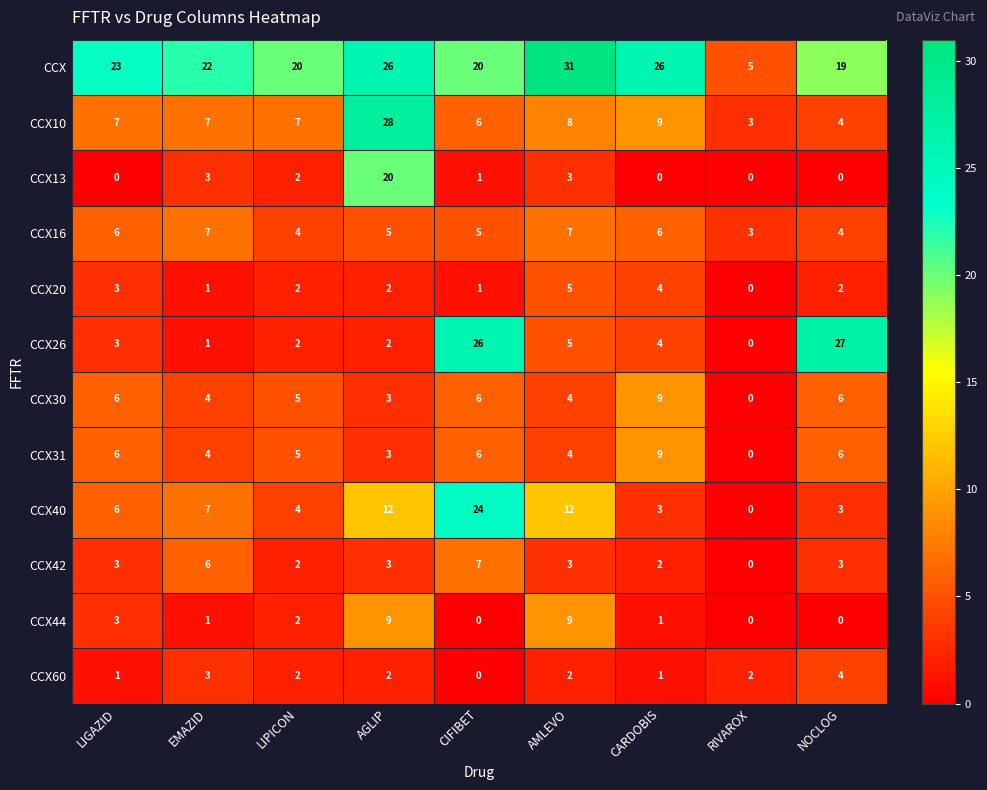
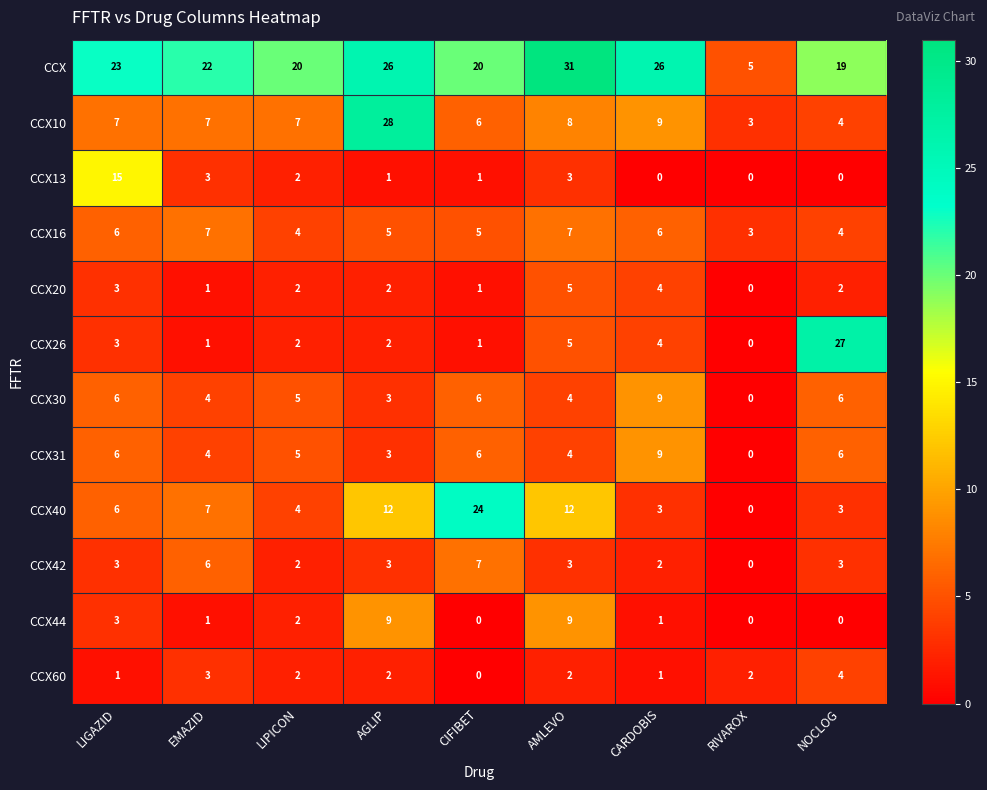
  {
    "CCX": {
      "LIGAZID": 23,
      "EMAZID": 22,
      "LIPICON": 20,
      "AGLIP": 26,
      "CIFIBET": 20,
      "AMLEVO": 31,
      "CARDOBIS": 26,
      "RIVAROX": 5,
      "NOCLOG": 19
    },
    "CCX10": {
      "LIGAZID": 7,
      "EMAZID": 7,
      "LIPICON": 7,
      "AGLIP": 28,
      "CIFIBET": 6,
      "AMLEVO": 8,
      "CARDOBIS": 9,
      "RIVAROX": 3,
      "NOCLOG": 4
    },
    "CCX13": {
-     "LIGAZID": 0,
+     "LIGAZID": 15,
      "EMAZID": 3,
      "LIPICON": 2,
-     "AGLIP": 20,
+     "AGLIP": 1,
      "CIFIBET": 1,
      "AMLEVO": 3,
      "CARDOBIS": 0,
      "RIVAROX": 0,
      "NOCLOG": 0
    },
    "CCX16": {
      "LIGAZID": 6,
      "EMAZID": 7,
      "LIPICON": 4,
      "AGLIP": 5,
      "CIFIBET": 5,
      "AMLEVO": 7,
      "CARDOBIS": 6,
      "RIVAROX": 3,
      "NOCLOG": 4
    },
    "CCX20": {
      "LIGAZID": 3,
      "EMAZID": 1,
      "LIPICON": 2,
      "AGLIP": 2,
      "CIFIBET": 1,
      "AMLEVO": 5,
      "CARDOBIS": 4,
      "RIVAROX": 0,
      "NOCLOG": 2
    },
    "CCX26": {
      "LIGAZID": 3,
      "EMAZID": 1,
      "LIPICON": 2,
      "AGLIP": 2,
-     "CIFIBET": 26,
+     "CIFIBET": 1,
      "AMLEVO": 5,
      "CARDOBIS": 4,
      "RIVAROX": 0,
      "NOCLOG": 27
    },
    "CCX30": {
      "LIGAZID": 6,
      "EMAZID": 4,
      "LIPICON": 5,
      "AGLIP": 3,
      "CIFIBET": 6,
      "AMLEVO": 4,
      "CARDOBIS": 9,
      "RIVAROX": 0,
      "NOCLOG": 6
    },
    "CCX31": {
      "LIGAZID": 6,
      "EMAZID": 4,
      "LIPICON": 5,
      "AGLIP": 3,
      "CIFIBET": 6,
      "AMLEVO": 4,
      "CARDOBIS": 9,
      "RIVAROX": 0,
      "NOCLOG": 6
    },
    "CCX40": {
      "LIGAZID": 6,
      "EMAZID": 7,
      "LIPICON": 4,
      "AGLIP": 12,
      "CIFIBET": 24,
      "AMLEVO": 12,
      "CARDOBIS": 3,
      "RIVAROX": 0,
      "NOCLOG": 3
    },
    "CCX42": {
      "LIGAZID": 3,
      "EMAZID": 6,
      "LIPICON": 2,
      "AGLIP": 3,
      "CIFIBET": 7,
      "AMLEVO": 3,
      "CARDOBIS": 2,
      "RIVAROX": 0,
      "NOCLOG": 3
    },
    "CCX44": {
      "LIGAZID": 3,
      "EMAZID": 1,
      "LIPICON": 2,
      "AGLIP": 9,
      "CIFIBET": 0,
      "AMLEVO": 9,
      "CARDOBIS": 1,
      "RIVAROX": 0,
      "NOCLOG": 0
    },
    "CCX60": {
      "LIGAZID": 1,
      "EMAZID": 3,
      "LIPICON": 2,
      "AGLIP": 2,
      "CIFIBET": 0,
      "AMLEVO": 2,
      "CARDOBIS": 1,
      "RIVAROX": 2,
      "NOCLOG": 4
    }
  }
